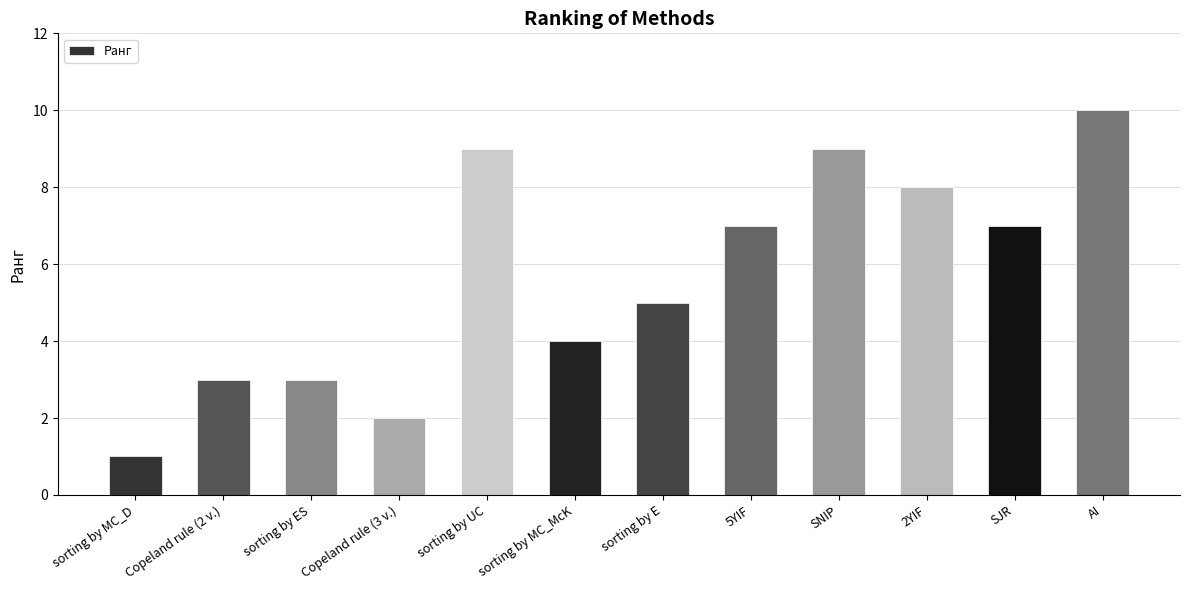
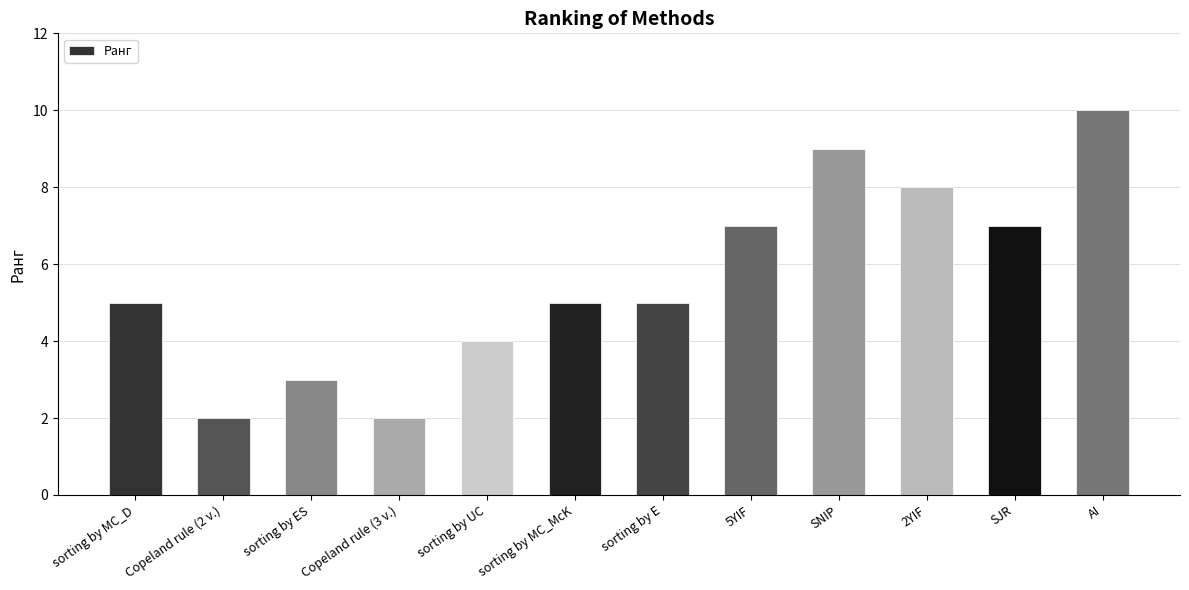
  {
-   "sorting by MC_D": 1,
-   "Copeland rule (2 v.)": 3,
+   "sorting by MC_D": 5,
+   "Copeland rule (2 v.)": 2,
    "sorting by ES": 3,
    "Copeland rule (3 v.)": 2,
-   "sorting by UC": 9,
-   "sorting by MC_McK": 4,
+   "sorting by UC": 4,
+   "sorting by MC_McK": 5,
    "sorting by E": 5,
    "5YIF": 7,
    "SNIP": 9,
    "2YIF": 8,
    "SJR": 7,
    "AI": 10
  }
